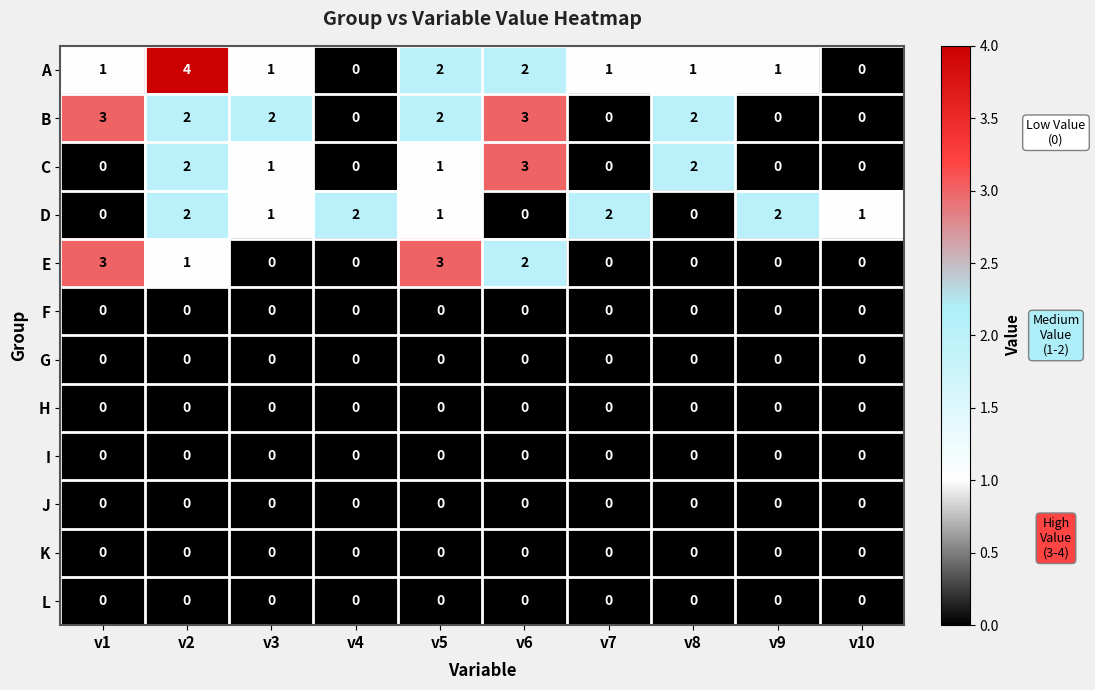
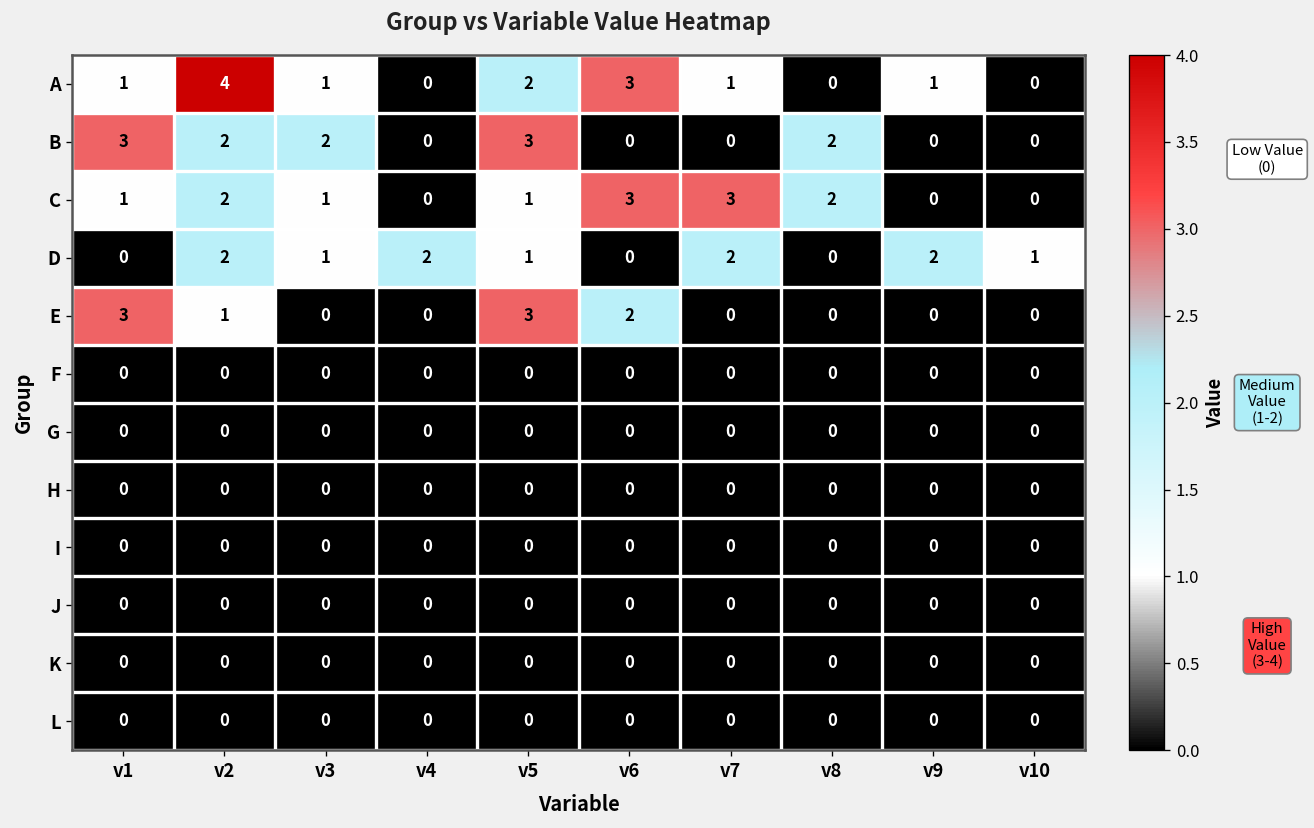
  {
    "A": {
      "v1": 1,
      "v2": 4,
      "v3": 1,
      "v4": 0,
      "v5": 2,
-     "v6": 2,
+     "v6": 3,
      "v7": 1,
-     "v8": 1,
+     "v8": 0,
      "v9": 1,
      "v10": 0
    },
    "B": {
      "v1": 3,
      "v2": 2,
      "v3": 2,
      "v4": 0,
-     "v5": 2,
-     "v6": 3,
+     "v5": 3,
+     "v6": 0,
      "v7": 0,
      "v8": 2,
      "v9": 0,
      "v10": 0
    },
    "C": {
-     "v1": 0,
+     "v1": 1,
      "v2": 2,
      "v3": 1,
      "v4": 0,
      "v5": 1,
      "v6": 3,
-     "v7": 0,
+     "v7": 3,
      "v8": 2,
      "v9": 0,
      "v10": 0
    },
    "D": {
      "v1": 0,
      "v2": 2,
      "v3": 1,
      "v4": 2,
      "v5": 1,
      "v6": 0,
      "v7": 2,
      "v8": 0,
      "v9": 2,
      "v10": 1
    },
    "E": {
      "v1": 3,
      "v2": 1,
      "v3": 0,
      "v4": 0,
      "v5": 3,
      "v6": 2,
      "v7": 0,
      "v8": 0,
      "v9": 0,
      "v10": 0
    },
    "F": {
      "v1": 0,
      "v2": 0,
      "v3": 0,
      "v4": 0,
      "v5": 0,
      "v6": 0,
      "v7": 0,
      "v8": 0,
      "v9": 0,
      "v10": 0
    },
    "G": {
      "v1": 0,
      "v2": 0,
      "v3": 0,
      "v4": 0,
      "v5": 0,
      "v6": 0,
      "v7": 0,
      "v8": 0,
      "v9": 0,
      "v10": 0
    },
    "H": {
      "v1": 0,
      "v2": 0,
      "v3": 0,
      "v4": 0,
      "v5": 0,
      "v6": 0,
      "v7": 0,
      "v8": 0,
      "v9": 0,
      "v10": 0
    },
    "I": {
      "v1": 0,
      "v2": 0,
      "v3": 0,
      "v4": 0,
      "v5": 0,
      "v6": 0,
      "v7": 0,
      "v8": 0,
      "v9": 0,
      "v10": 0
    },
    "J": {
      "v1": 0,
      "v2": 0,
      "v3": 0,
      "v4": 0,
      "v5": 0,
      "v6": 0,
      "v7": 0,
      "v8": 0,
      "v9": 0,
      "v10": 0
    },
    "K": {
      "v1": 0,
      "v2": 0,
      "v3": 0,
      "v4": 0,
      "v5": 0,
      "v6": 0,
      "v7": 0,
      "v8": 0,
      "v9": 0,
      "v10": 0
    },
    "L": {
      "v1": 0,
      "v2": 0,
      "v3": 0,
      "v4": 0,
      "v5": 0,
      "v6": 0,
      "v7": 0,
      "v8": 0,
      "v9": 0,
      "v10": 0
    }
  }
